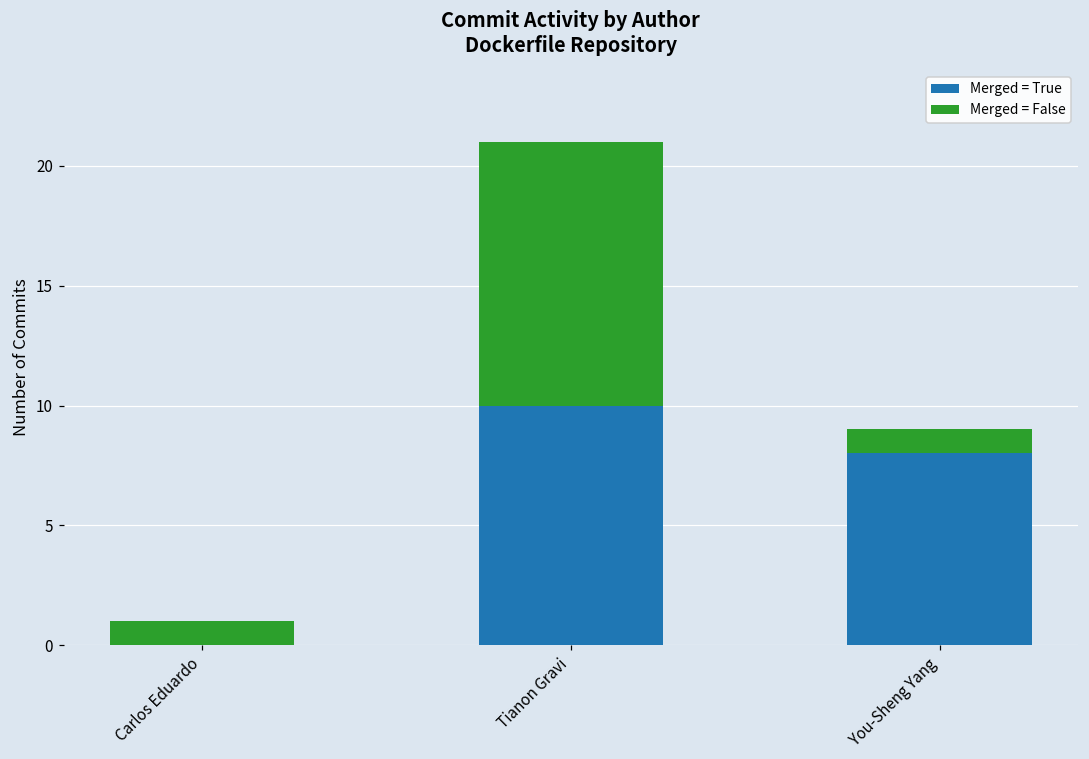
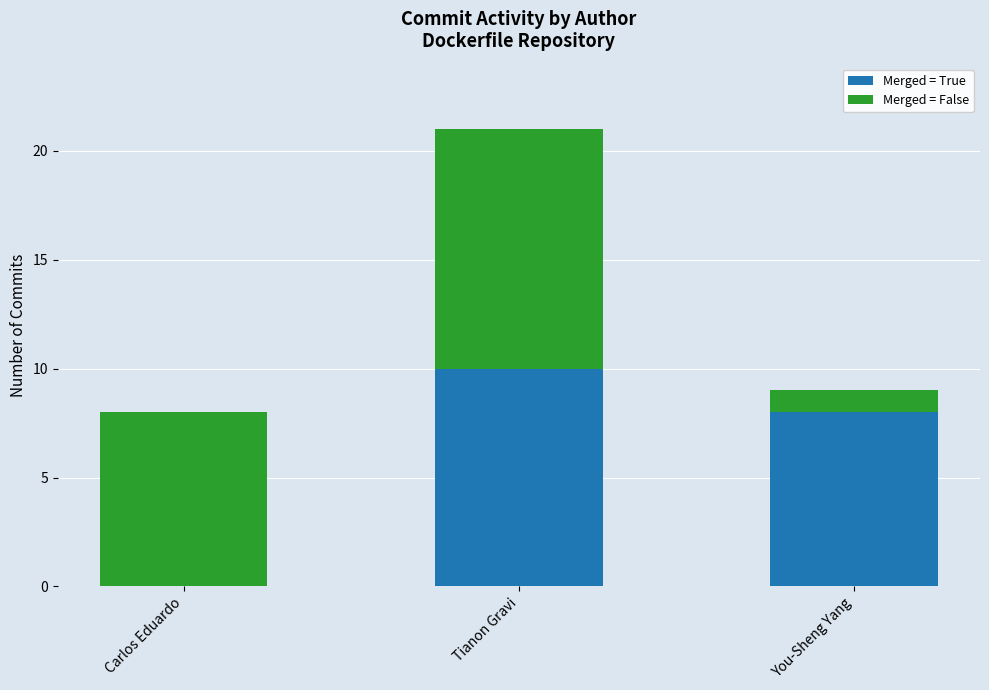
  {
    "Merged = True": {
      "Carlos Eduardo": 0,
      "Tianon Gravi": 10,
      "You-Sheng Yang": 8
    },
    "Merged = False": {
-     "Carlos Eduardo": 1,
+     "Carlos Eduardo": 8,
      "Tianon Gravi": 11,
      "You-Sheng Yang": 1
    }
  }
